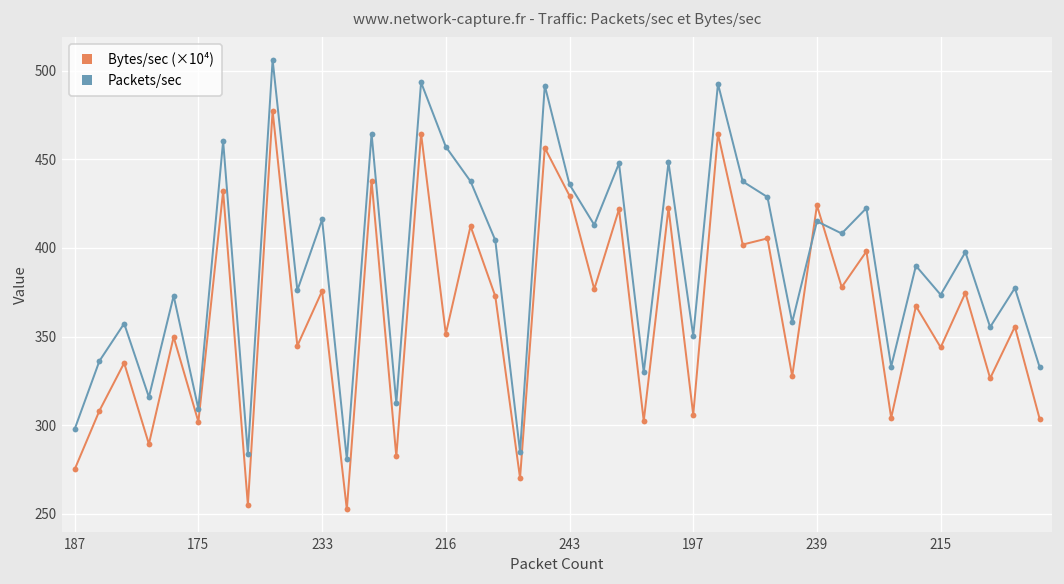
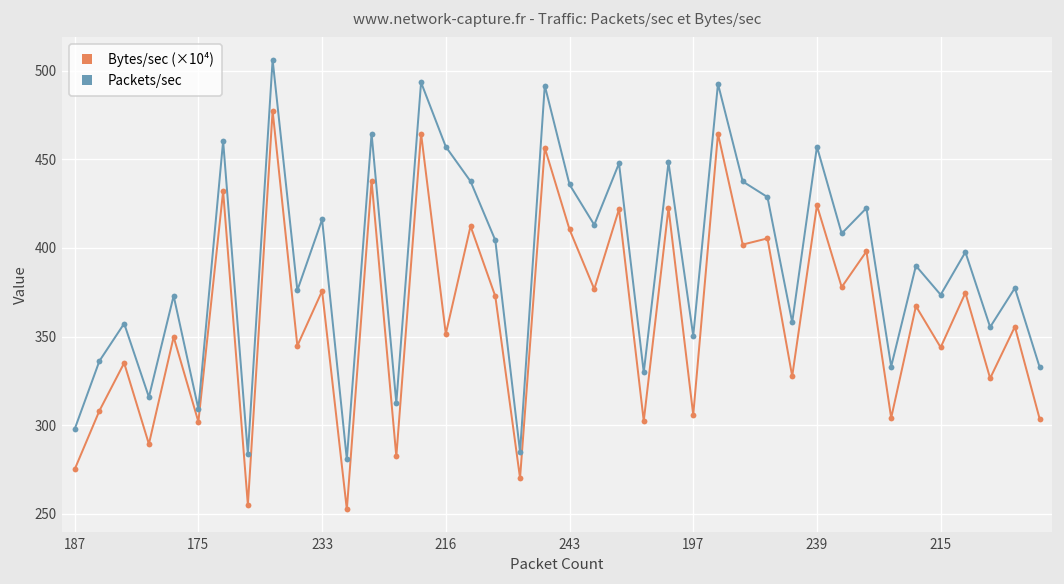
  {
    "Bytes/sec (×10⁴)": {
      "187": 275,
      "175": 302,
      "233": 376,
      "216": 351,
-     "243": 429,
+     "243": 410,
      "197": 306,
      "239": 424,
      "215": 344
    },
    "Packets/sec": {
      "187": 298,
      "175": 309,
      "233": 416,
      "216": 457,
      "243": 436,
      "197": 350,
-     "239": 415,
+     "239": 457,
      "215": 374
    }
  }
